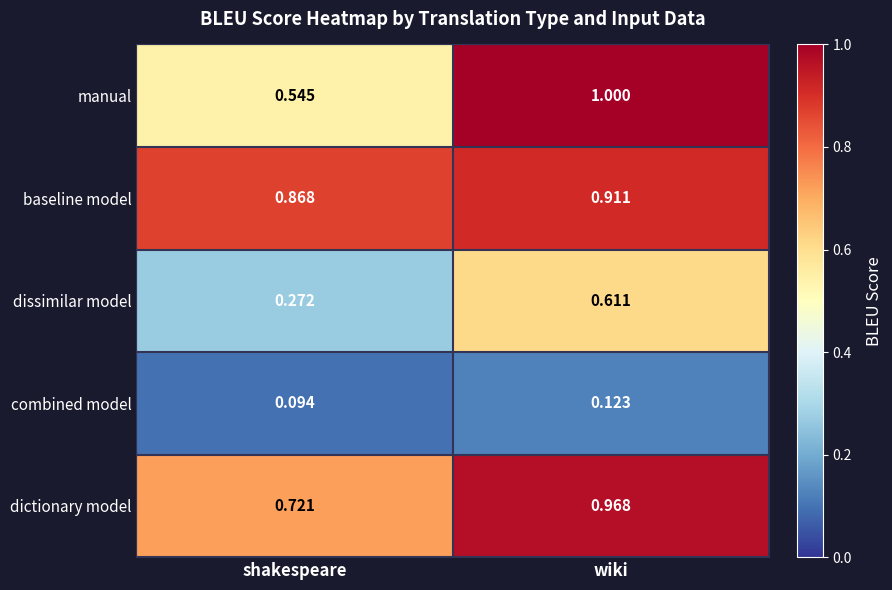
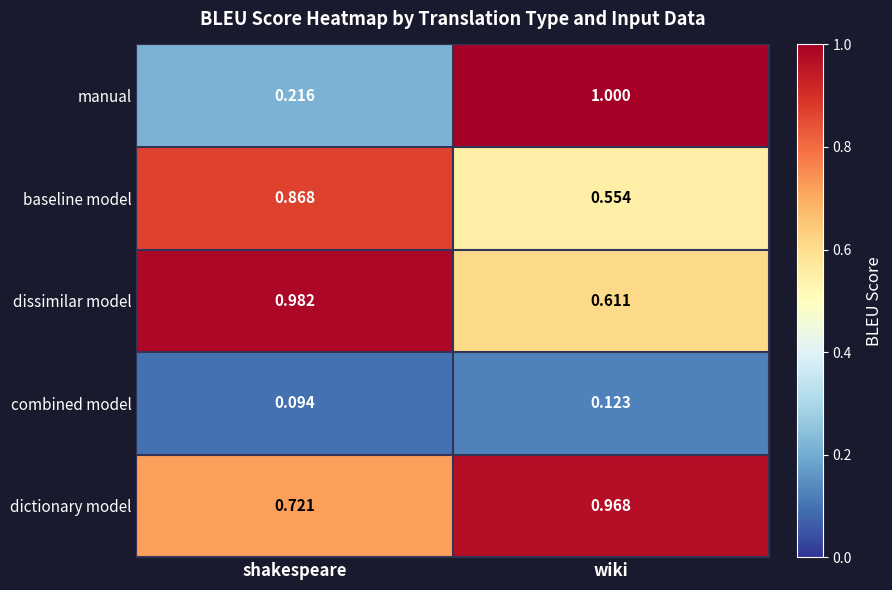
  {
    "manual": {
-     "shakespeare": 0.545,
+     "shakespeare": 0.216,
      "wiki": 1.000
    },
    "baseline model": {
      "shakespeare": 0.868,
-     "wiki": 0.911
+     "wiki": 0.554
    },
    "dissimilar model": {
-     "shakespeare": 0.272,
+     "shakespeare": 0.982,
      "wiki": 0.611
    },
    "combined model": {
      "shakespeare": 0.094,
      "wiki": 0.123
    },
    "dictionary model": {
      "shakespeare": 0.721,
      "wiki": 0.968
    }
  }
